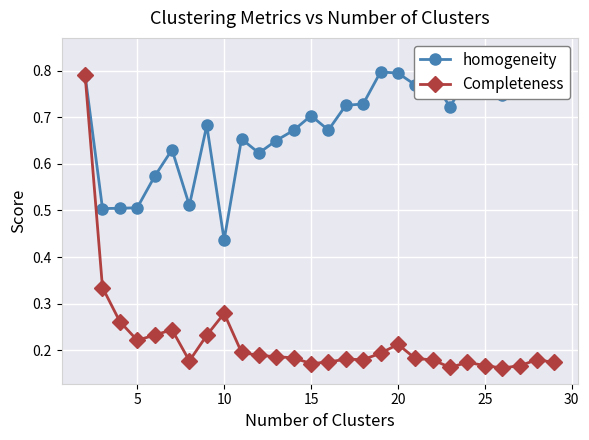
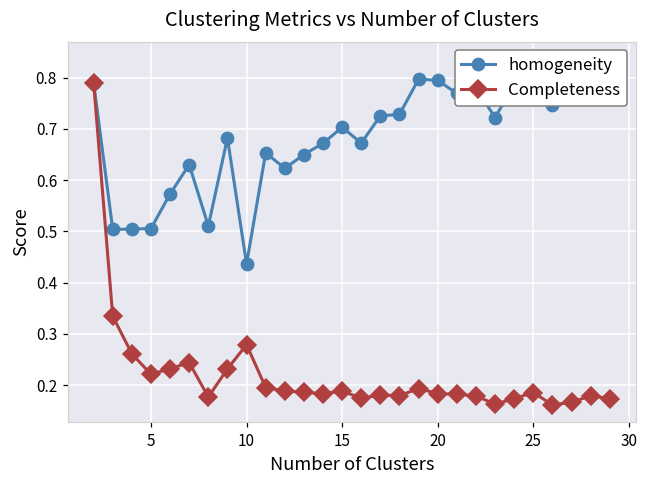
  {
    "homogeneity": {
      "5": 0.51,
      "10": 0.44,
      "15": 0.70,
      "20": 0.79
    },
    "Completeness": {
      "5": 0.22,
      "10": 0.28,
-     "15": 0.17,
-     "20": 0.21,
-     "25": 0.17
+     "15": 0.19,
+     "20": 0.18,
+     "25": 0.19
    }
  }
